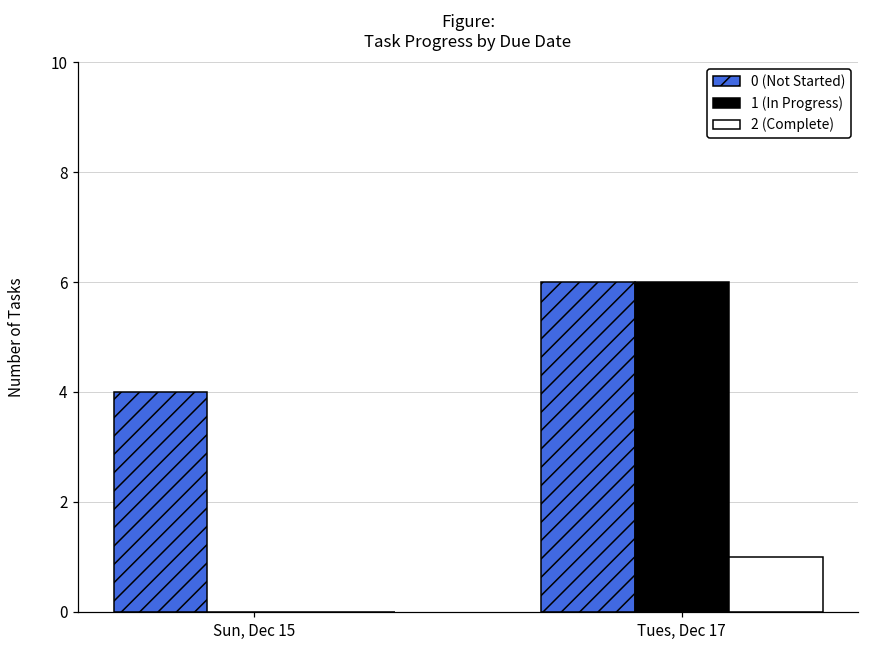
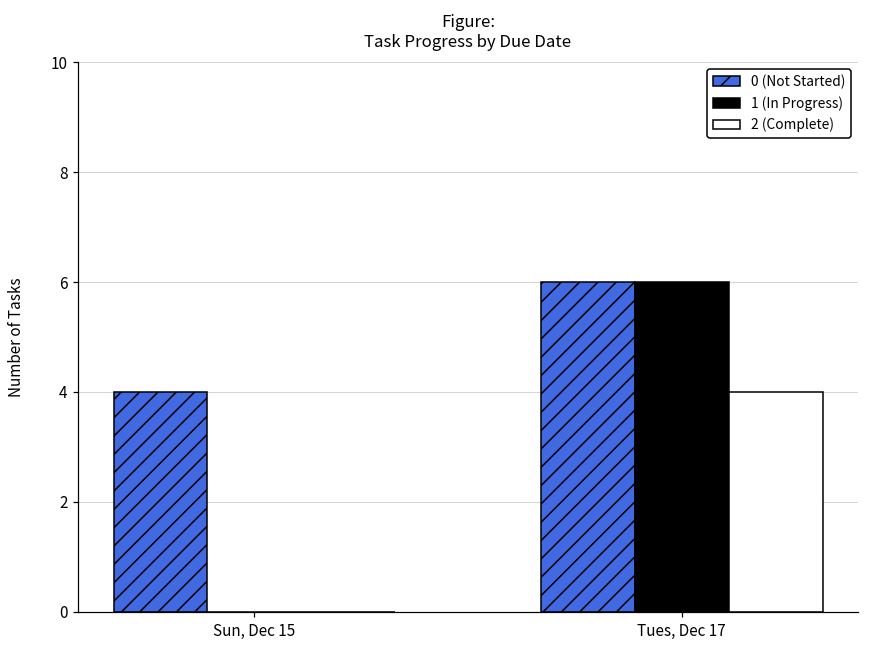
  {
    "0 (Not Started)": {
      "Sun, Dec 15": 4,
      "Tues, Dec 17": 6
    },
    "1 (In Progress)": {
      "Sun, Dec 15": 0,
      "Tues, Dec 17": 6
    },
    "2 (Complete)": {
      "Sun, Dec 15": 0,
-     "Tues, Dec 17": 1
+     "Tues, Dec 17": 4
    }
  }
